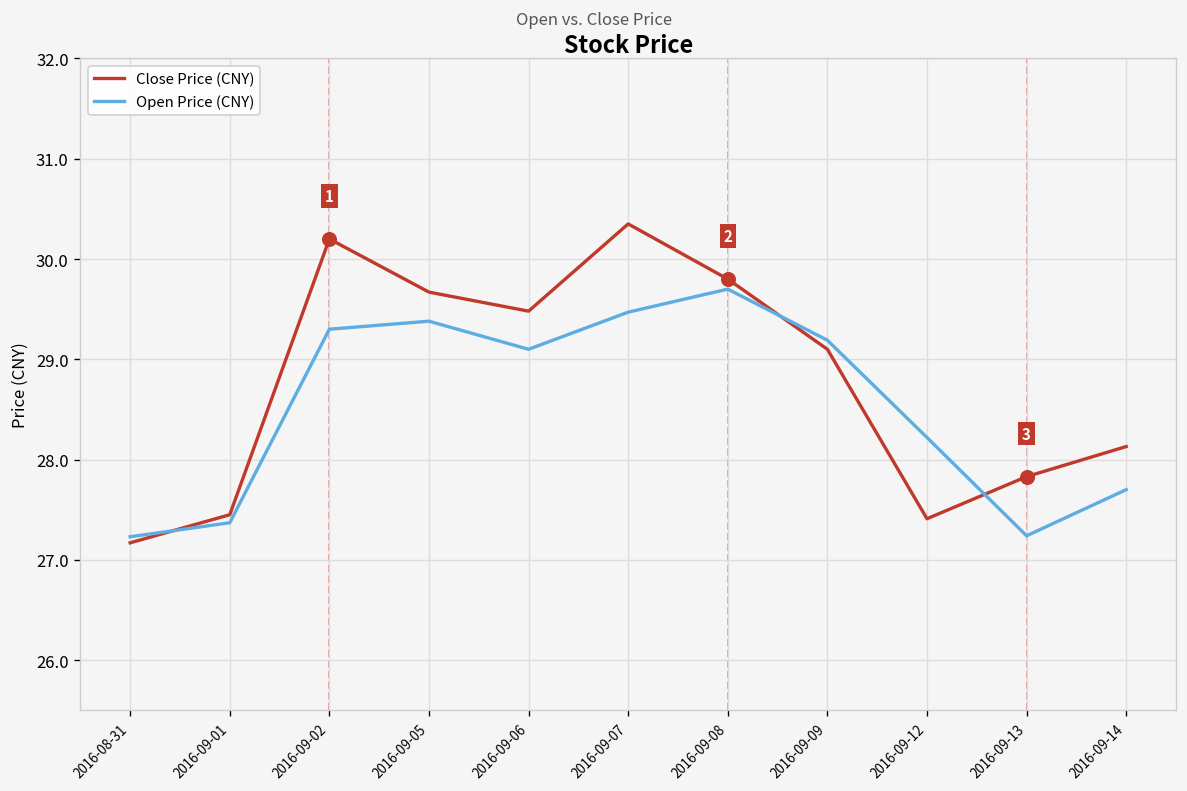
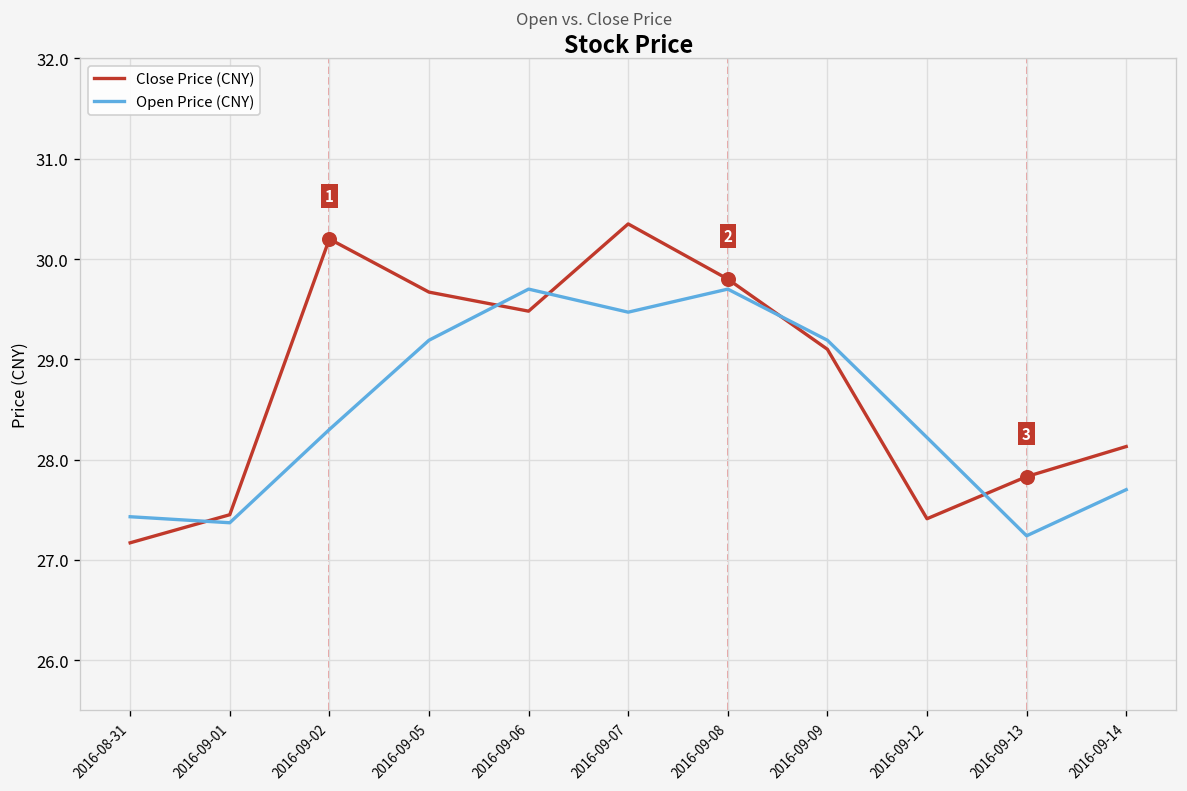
  {
    "Open Price (CNY)": {
-     "2016-08-31": 27.2,
+     "2016-08-31": 27.4,
      "2016-09-01": 27.4,
-     "2016-09-02": 29.3,
-     "2016-09-05": 29.4,
-     "2016-09-06": 29.1,
+     "2016-09-02": 28.3,
+     "2016-09-05": 29.2,
+     "2016-09-06": 29.7,
      "2016-09-07": 29.5,
      "2016-09-08": 29.7,
      "2016-09-09": 29.2,
      "2016-09-12": 28.2,
      "2016-09-13": 27.2,
      "2016-09-14": 27.7
    }
  }
